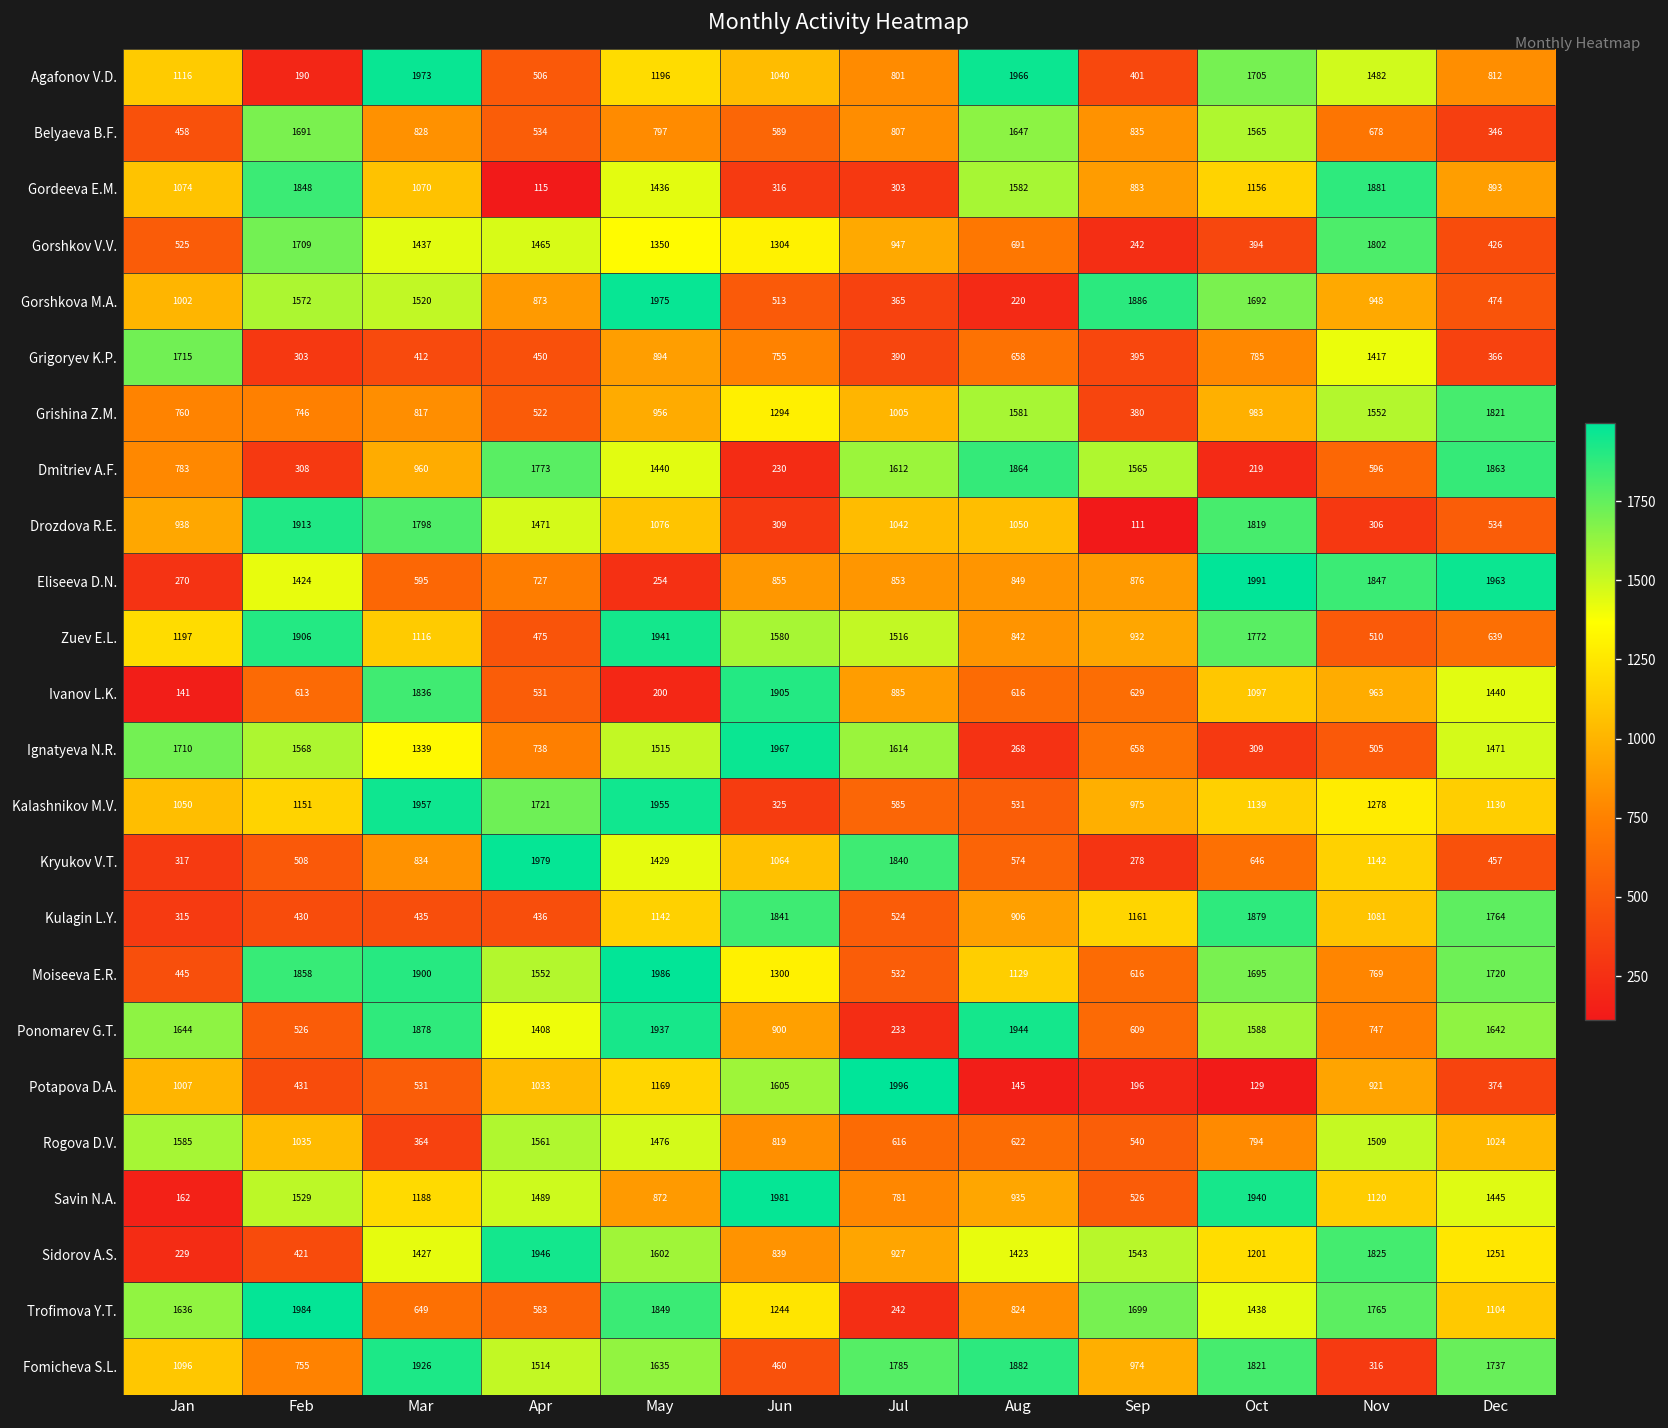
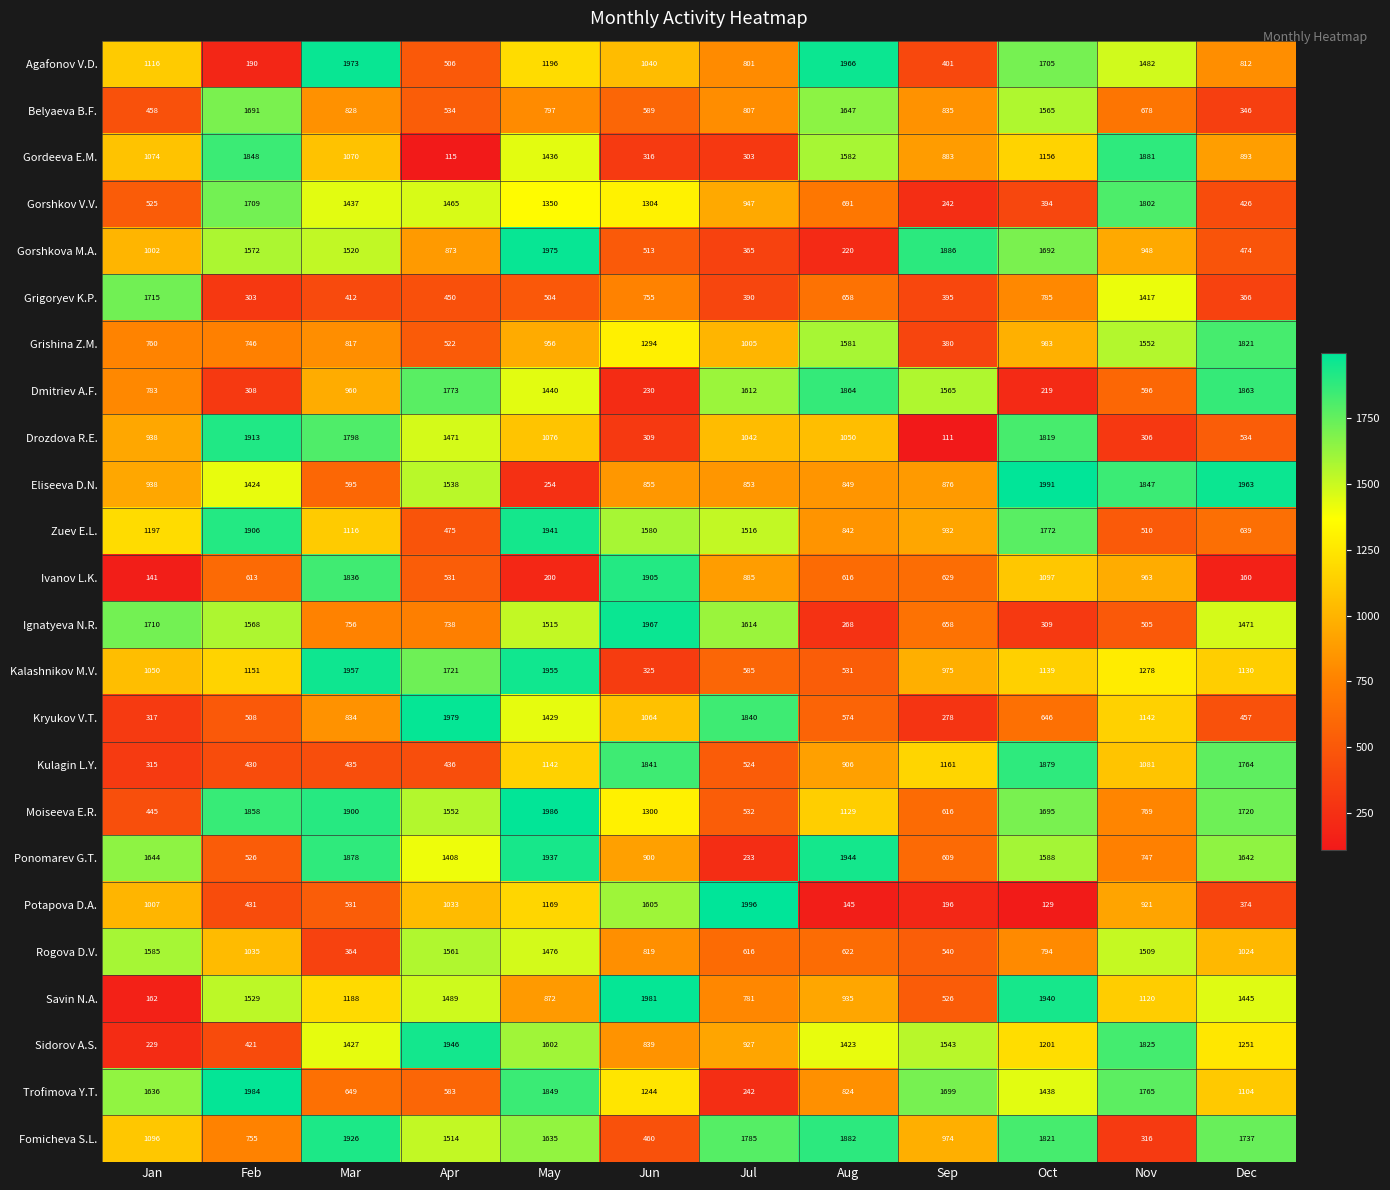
  {
    "Grigoryev K.P.": {
      "Jan": 1715,
      "Feb": 303,
      "Mar": 412,
      "Apr": 450,
-     "May": 894,
+     "May": 504,
      "Jun": 755,
      "Jul": 390,
      "Aug": 658,
      "Sep": 395,
      "Oct": 785,
      "Nov": 1417,
      "Dec": 366
    },
    "Eliseeva D.N.": {
-     "Jan": 270,
+     "Jan": 938,
      "Feb": 1424,
      "Mar": 595,
-     "Apr": 727,
+     "Apr": 1538,
      "May": 254,
      "Jun": 855,
      "Jul": 853,
      "Aug": 849,
      "Sep": 876,
      "Oct": 1991,
      "Nov": 1847,
      "Dec": 1963
    },
    "Ivanov L.K.": {
      "Jan": 141,
      "Feb": 613,
      "Mar": 1836,
      "Apr": 531,
      "May": 200,
      "Jun": 1905,
      "Jul": 885,
      "Aug": 616,
      "Sep": 629,
      "Oct": 1097,
      "Nov": 963,
-     "Dec": 1440
+     "Dec": 160
    },
    "Ignatyeva N.R.": {
      "Jan": 1710,
      "Feb": 1568,
-     "Mar": 1339,
+     "Mar": 756,
      "Apr": 738,
      "May": 1515,
      "Jun": 1967,
      "Jul": 1614,
      "Aug": 268,
      "Sep": 658,
      "Oct": 309,
      "Nov": 505,
      "Dec": 1471
    }
  }
